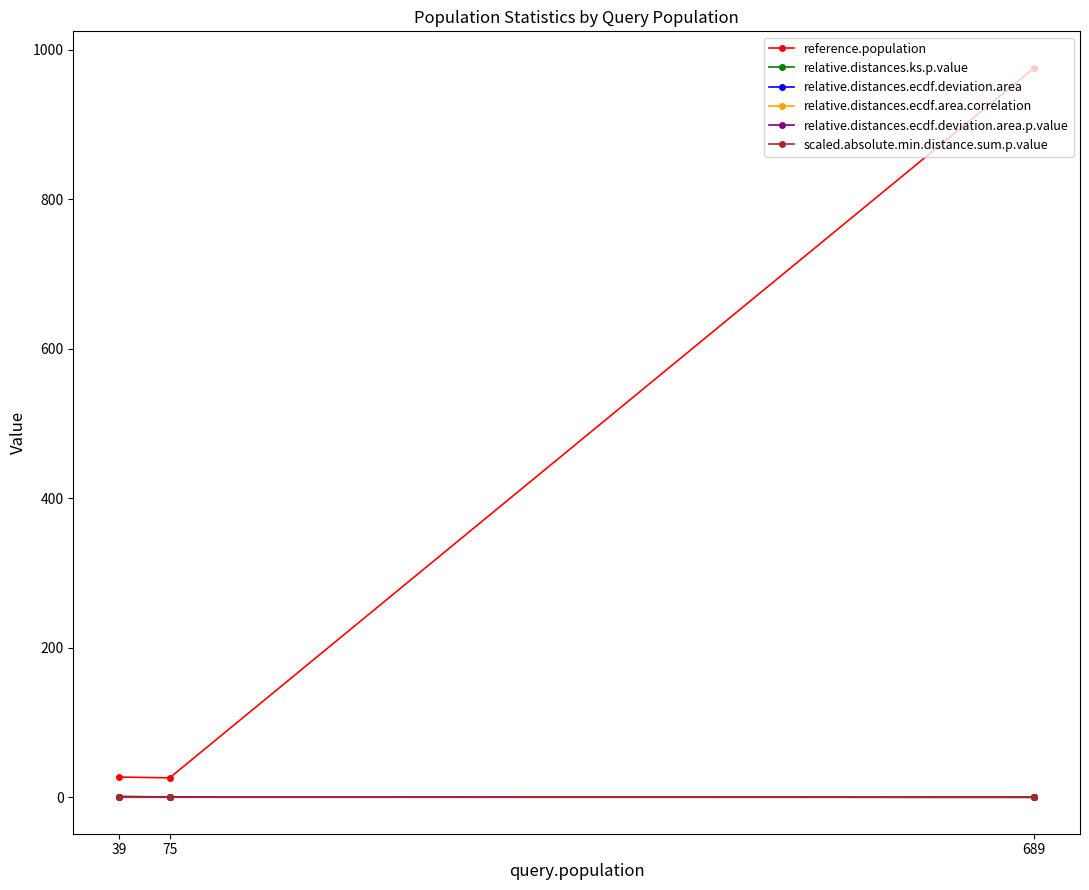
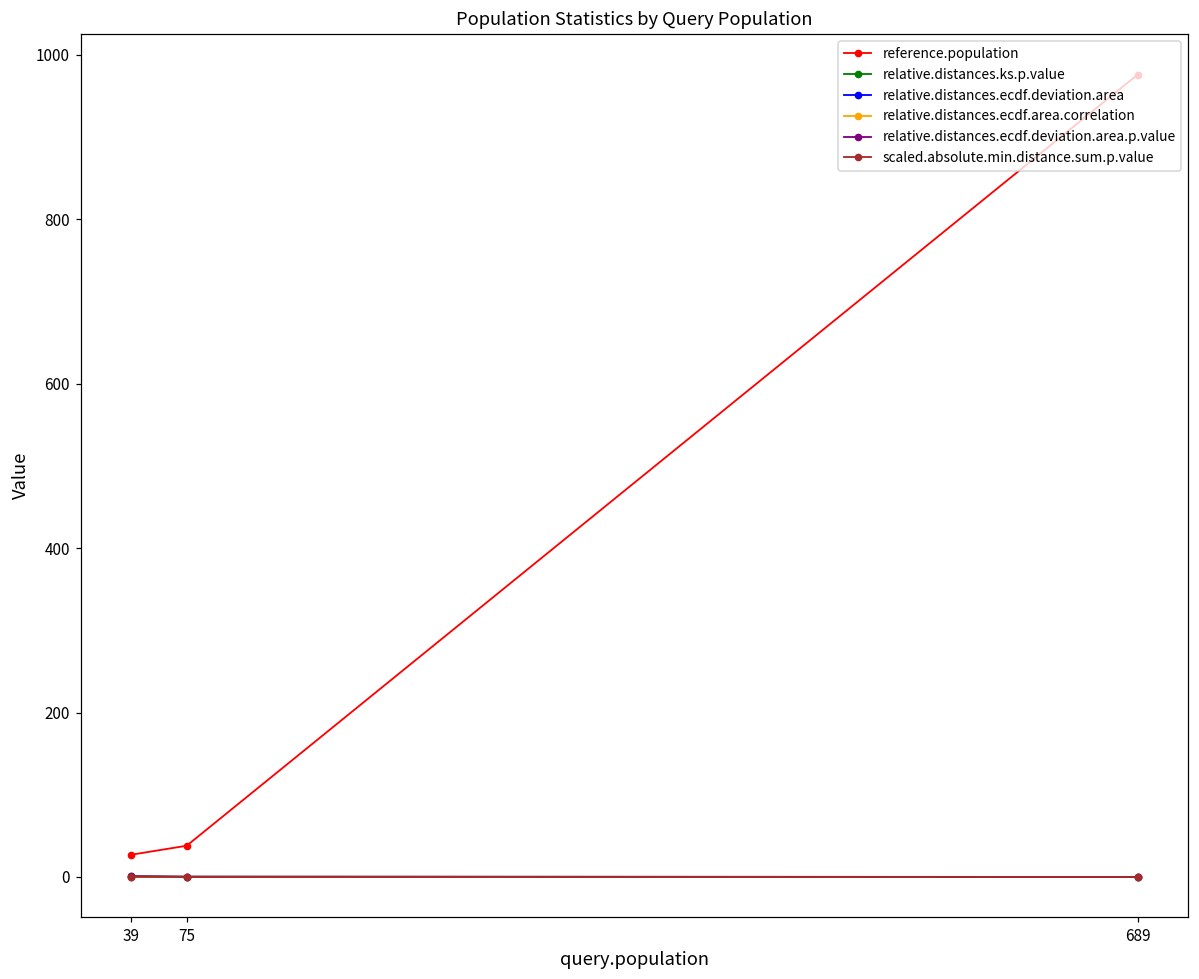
  {
    "reference.population": {
      "39": 30,
-     "75": 30
+     "75": 40
    },
    "scaled.absolute.min.distance.sum.p.value": {
      "39": 0,
      "75": 0,
      "689": 0
    }
  }
